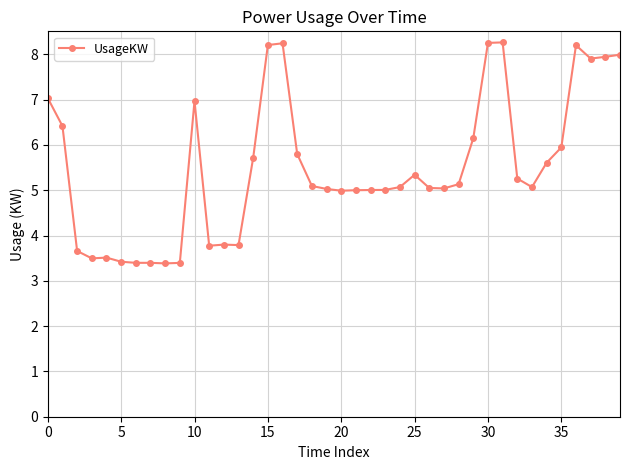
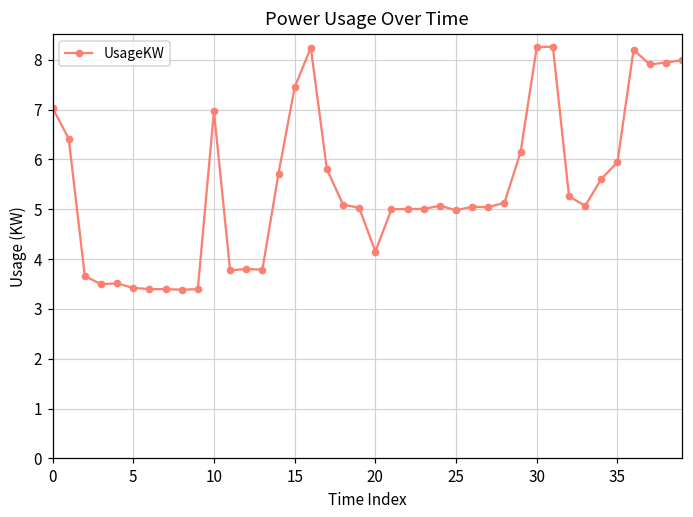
  {
    "0": 7.0,
    "5": 3.4,
    "10": 7.0,
-   "15": 8.2,
-   "20": 5.0,
-   "25": 5.3,
+   "15": 7.4,
+   "20": 4.2,
+   "25": 5.0,
    "30": 8.3,
    "35": 5.9
  }
